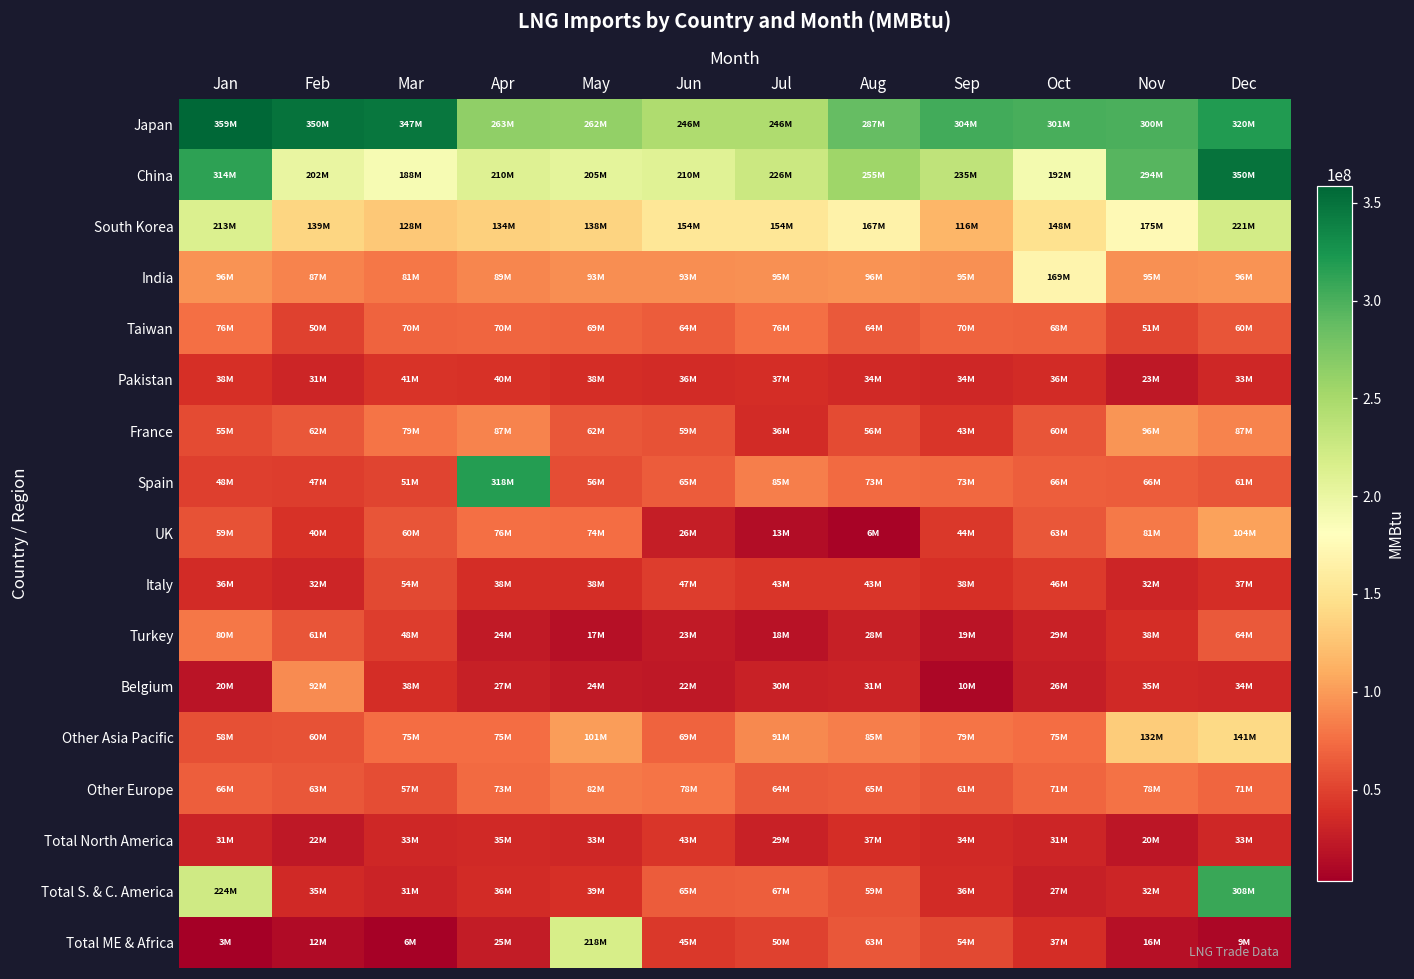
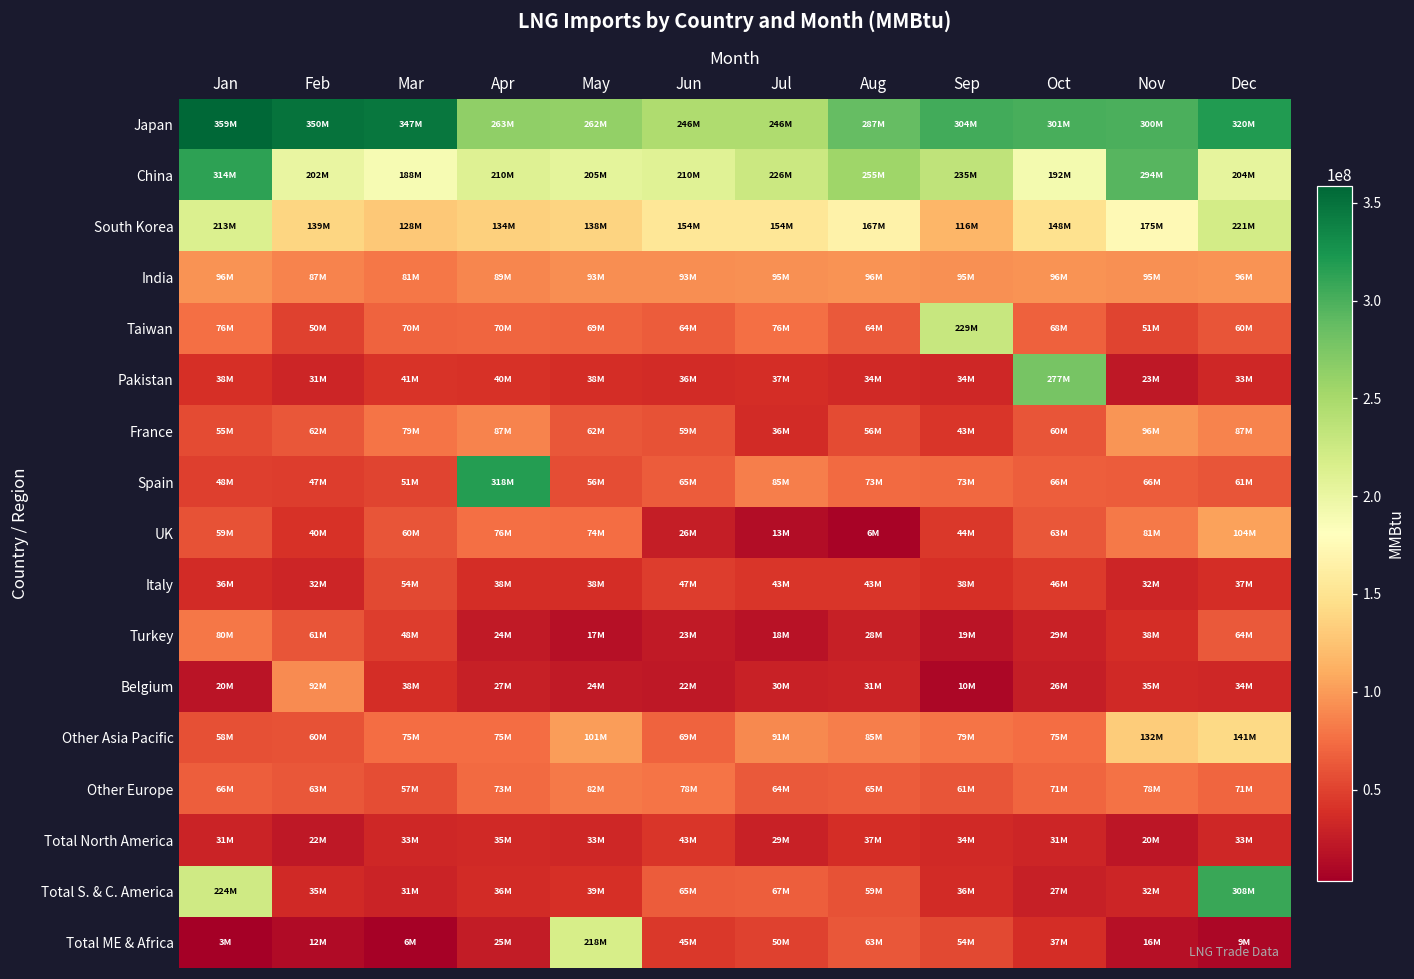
  {
    "China": {
      "Jan": "314M",
      "Feb": "202M",
      "Mar": "188M",
      "Apr": "210M",
      "May": "205M",
      "Jun": "210M",
      "Jul": "226M",
      "Aug": "255M",
      "Sep": "235M",
      "Oct": "192M",
      "Nov": "294M",
-     "Dec": "350M"
+     "Dec": "204M"
    },
    "India": {
      "Jan": "96M",
      "Feb": "87M",
      "Mar": "81M",
      "Apr": "89M",
      "May": "93M",
      "Jun": "93M",
      "Jul": "95M",
      "Aug": "96M",
      "Sep": "95M",
-     "Oct": "169M",
+     "Oct": "96M",
      "Nov": "95M",
      "Dec": "96M"
    },
    "Taiwan": {
      "Jan": "76M",
      "Feb": "50M",
      "Mar": "70M",
      "Apr": "70M",
      "May": "69M",
      "Jun": "64M",
      "Jul": "76M",
      "Aug": "64M",
-     "Sep": "70M",
+     "Sep": "229M",
      "Oct": "68M",
      "Nov": "51M",
      "Dec": "60M"
    },
    "Pakistan": {
      "Jan": "38M",
      "Feb": "31M",
      "Mar": "41M",
      "Apr": "40M",
      "May": "38M",
      "Jun": "36M",
      "Jul": "37M",
      "Aug": "34M",
      "Sep": "34M",
-     "Oct": "36M",
+     "Oct": "277M",
      "Nov": "23M",
      "Dec": "33M"
    }
  }
